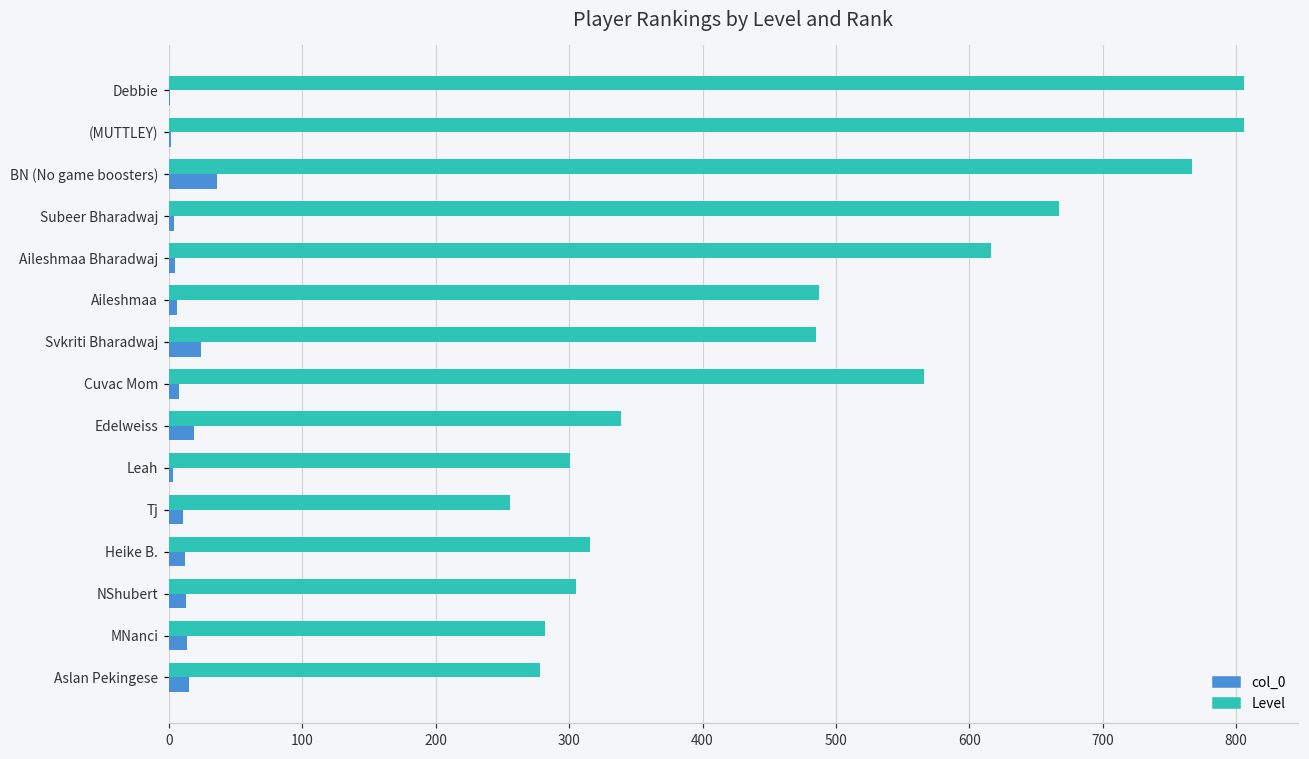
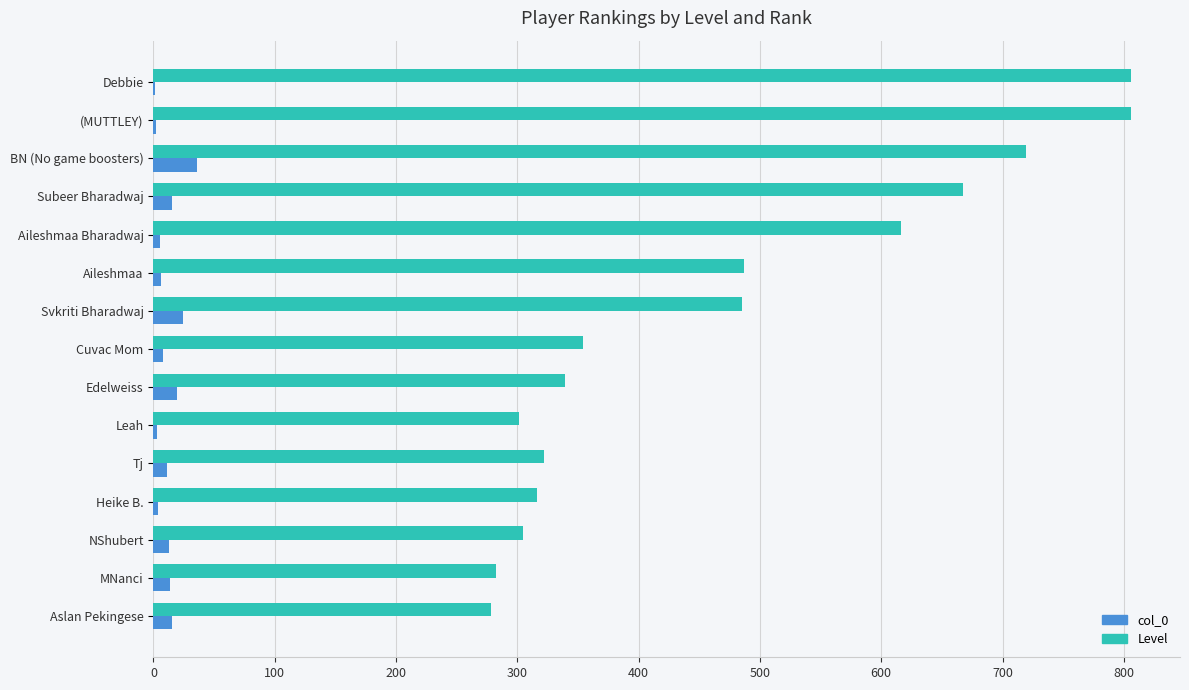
  {
    "col_0": {
      "BN (No game boosters)": 36,
-     "Subeer Bharadwaj": 4,
+     "Subeer Bharadwaj": 15,
      "Aileshmaa Bharadwaj": 5,
      "Aileshmaa": 6,
      "Svkriti Bharadwaj": 24,
      "Cuvac Mom": 8,
      "Edelweiss": 19,
      "Leah": 3,
      "Tj": 11,
-     "Heike B.": 12,
+     "Heike B.": 4,
      "NShubert": 13,
      "MNanci": 14,
      "Aslan Pekingese": 15
    },
    "Level": {
      "Debbie": 806,
      "(MUTTLEY)": 806,
-     "BN (No game boosters)": 767,
+     "BN (No game boosters)": 719,
      "Subeer Bharadwaj": 667,
      "Aileshmaa Bharadwaj": 616,
      "Aileshmaa": 487,
      "Svkriti Bharadwaj": 485,
-     "Cuvac Mom": 566,
+     "Cuvac Mom": 354,
      "Edelweiss": 339,
      "Leah": 301,
-     "Tj": 256,
+     "Tj": 322,
      "Heike B.": 316,
      "NShubert": 305,
      "MNanci": 282,
      "Aslan Pekingese": 278
    }
  }
